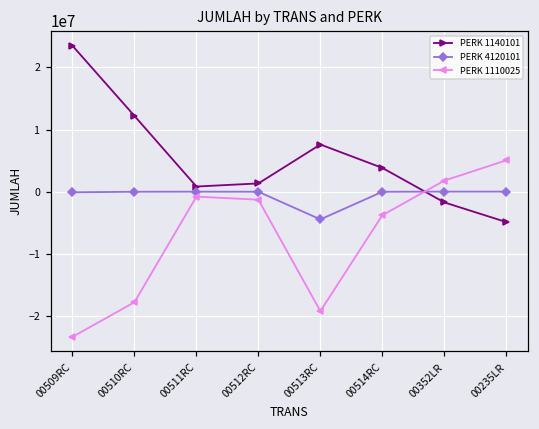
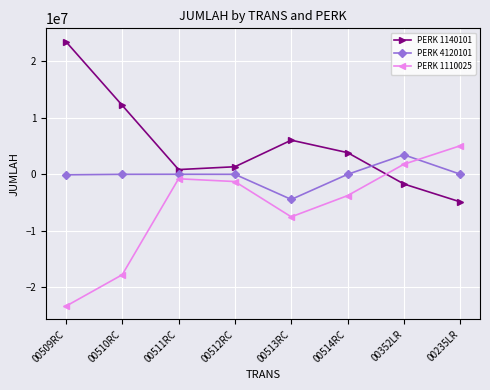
  {
    "PERK 1140101": {
      "00509RC": 23000000,
      "00510RC": 12000000,
      "00511RC": 1000000,
      "00512RC": 1000000,
-     "00513RC": 8000000,
+     "00513RC": 6000000,
      "00514RC": 4000000,
      "00352LR": -2000000,
      "00235LR": -5000000
    },
    "PERK 4120101": {
      "00509RC": 0,
      "00510RC": 0,
      "00511RC": 0,
      "00512RC": 0,
      "00513RC": -4000000,
      "00514RC": 0,
-     "00352LR": 0,
+     "00352LR": 3000000,
      "00235LR": 0
    },
    "PERK 1110025": {
      "00509RC": -23000000,
      "00510RC": -18000000,
      "00511RC": -1000000,
      "00512RC": -1000000,
-     "00513RC": -19000000,
+     "00513RC": -8000000,
      "00514RC": -4000000,
      "00352LR": 2000000,
      "00235LR": 5000000
    }
  }
